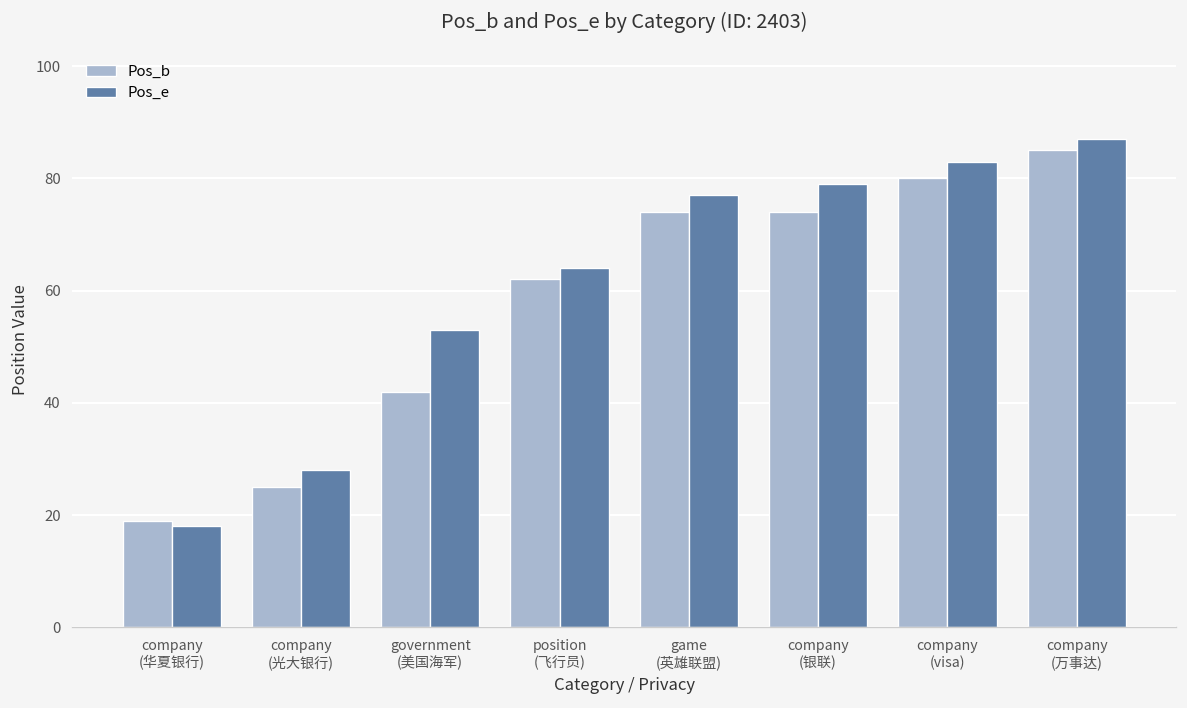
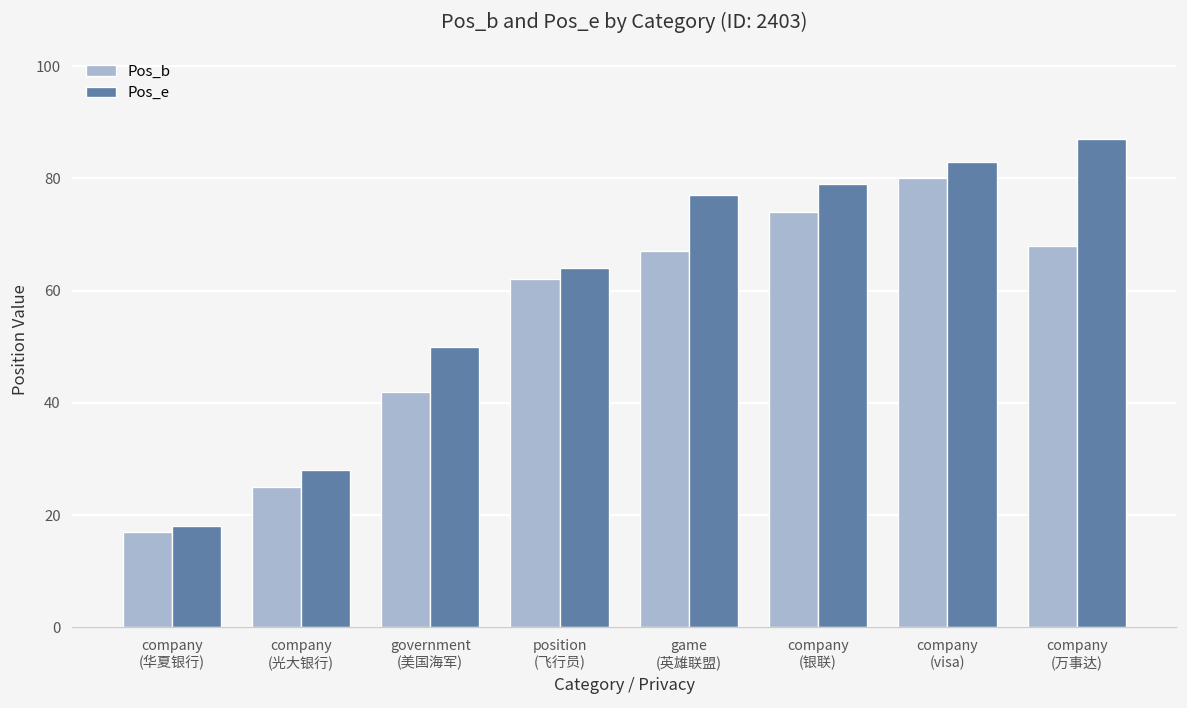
  {
    "Pos_b": {
-     "company (华夏银行)": 19,
+     "company (华夏银行)": 17,
      "company (光大银行)": 25,
      "government (美国海军)": 42,
      "position (飞行员)": 62,
-     "game (英雄联盟)": 74,
+     "game (英雄联盟)": 67,
      "company (银联)": 74,
      "company (visa)": 80,
-     "company (万事达)": 85
+     "company (万事达)": 68
    },
    "Pos_e": {
      "company (华夏银行)": 18,
      "company (光大银行)": 28,
-     "government (美国海军)": 53,
+     "government (美国海军)": 50,
      "position (飞行员)": 64,
      "game (英雄联盟)": 77,
      "company (银联)": 79,
      "company (visa)": 83,
      "company (万事达)": 87
    }
  }
